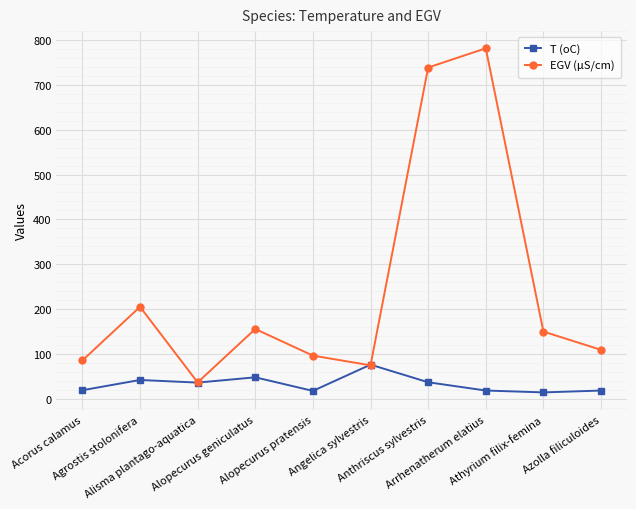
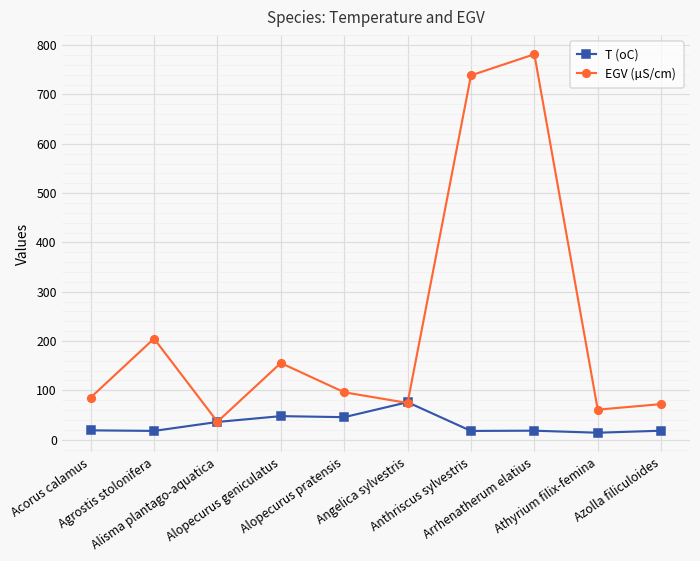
  {
    "T (oC)": {
      "Acorus calamus": 20,
-     "Agrostis stolonifera": 40,
+     "Agrostis stolonifera": 20,
      "Alopecurus geniculatus": 50,
-     "Alopecurus pratensis": 20,
-     "Anthriscus sylvestris": 40,
+     "Alopecurus pratensis": 50,
+     "Anthriscus sylvestris": 20,
      "Arrhenatherum elatius": 20,
      "Athyrium filix-femina": 10,
      "Azolla filiculoides": 20
    },
    "EGV (µS/cm)": {
      "Acorus calamus": 90,
      "Agrostis stolonifera": 200,
      "Alopecurus geniculatus": 160,
      "Alopecurus pratensis": 100,
      "Anthriscus sylvestris": 740,
      "Arrhenatherum elatius": 780,
-     "Athyrium filix-femina": 150,
-     "Azolla filiculoides": 110
+     "Athyrium filix-femina": 60,
+     "Azolla filiculoides": 70
    }
  }
